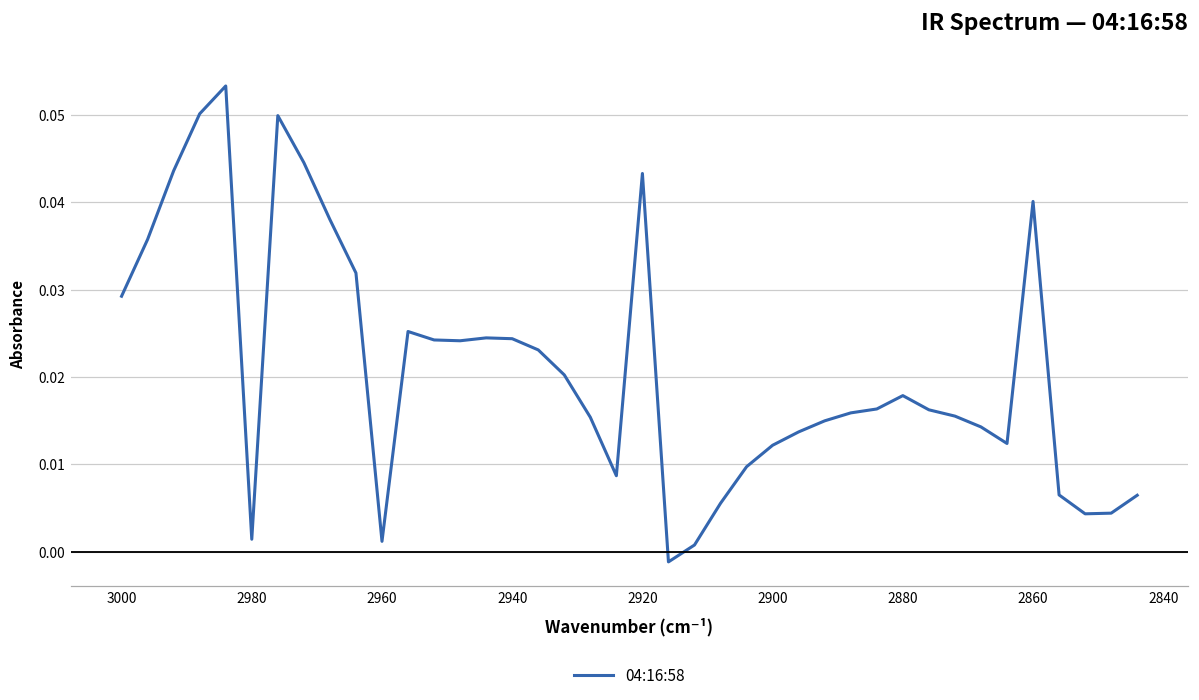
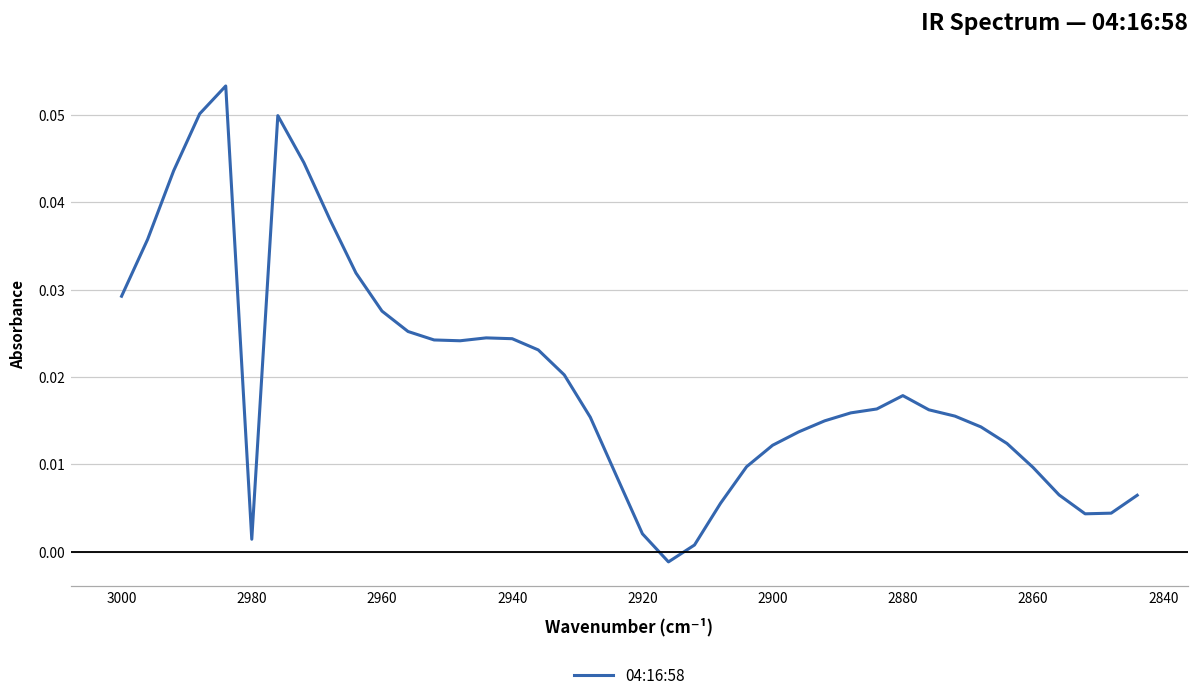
  {
    "3000": 0.029,
    "2980": 0.001,
-   "2960": 0.001,
+   "2960": 0.028,
    "2940": 0.024,
-   "2920": 0.043,
+   "2920": 0.002,
    "2900": 0.012,
    "2880": 0.018,
-   "2860": 0.040
+   "2860": 0.010
  }
